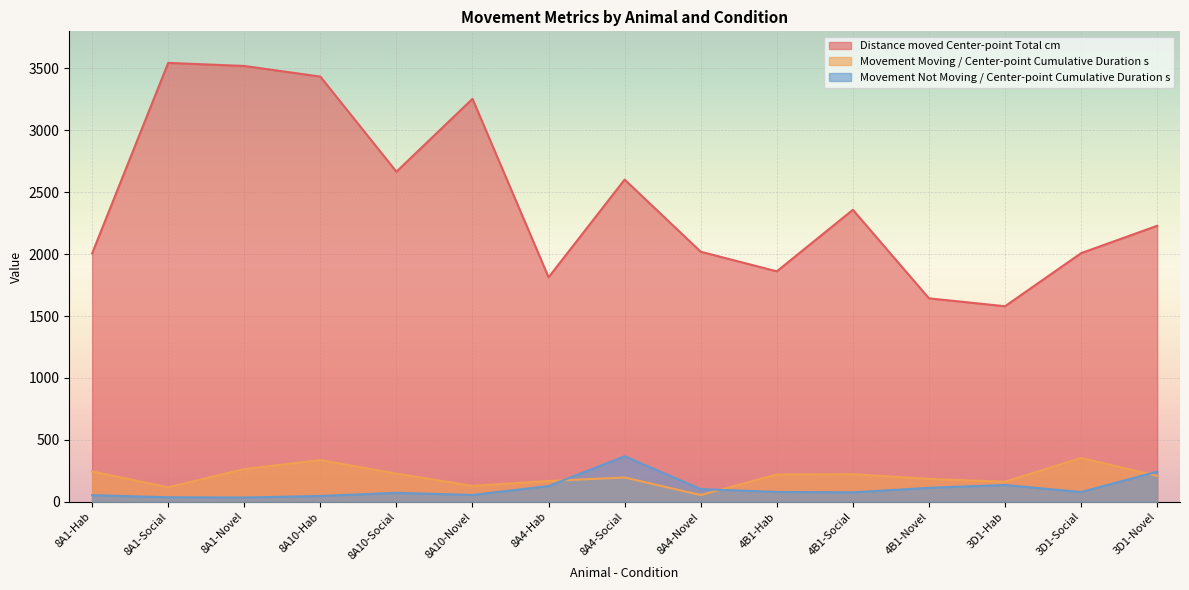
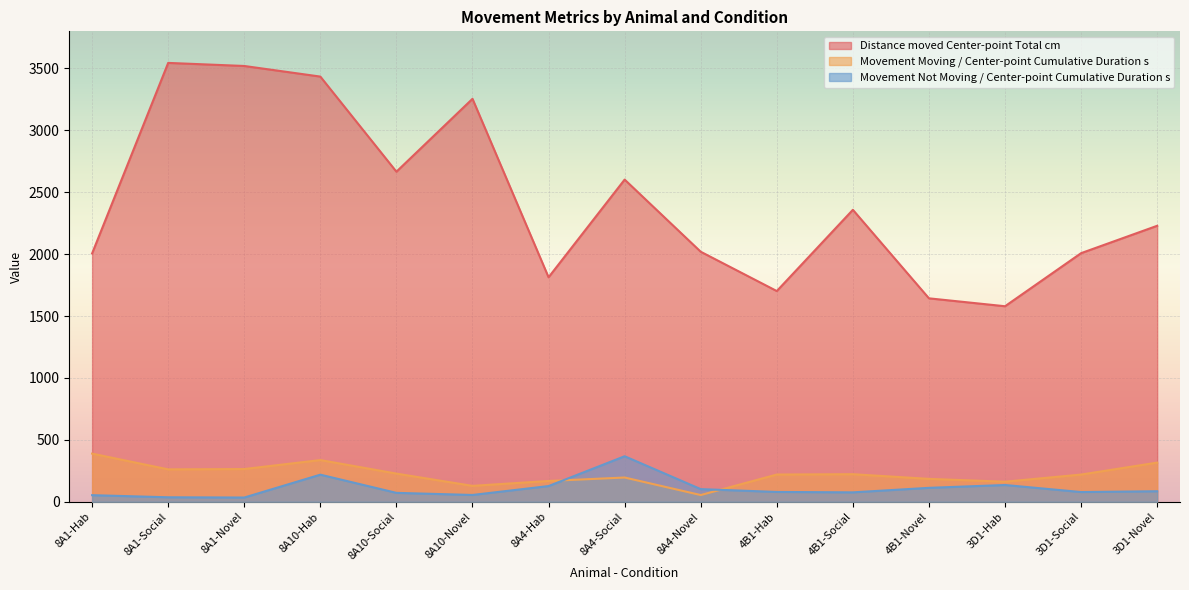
  {
    "Distance moved Center-point Total cm": {
      "8A1-Hab": 2010,
      "8A1-Social": 3550,
      "8A1-Novel": 3520,
      "8A10-Hab": 3430,
      "8A10-Social": 2670,
      "8A10-Novel": 3250,
      "8A4-Hab": 1810,
      "8A4-Social": 2600,
      "8A4-Novel": 2020,
-     "4B1-Hab": 1860,
+     "4B1-Hab": 1700,
      "4B1-Social": 2360,
      "4B1-Novel": 1640,
      "3D1-Hab": 1580,
      "3D1-Social": 2010,
      "3D1-Novel": 2230
    },
    "Movement Moving / Center-point Cumulative Duration s": {
-     "8A1-Hab": 250,
-     "8A1-Social": 120,
+     "8A1-Hab": 390,
+     "8A1-Social": 260,
      "8A1-Novel": 260,
      "8A10-Hab": 340,
      "8A10-Social": 230,
      "8A10-Novel": 130,
      "8A4-Hab": 170,
      "8A4-Social": 200,
      "8A4-Novel": 50,
      "4B1-Hab": 220,
      "4B1-Social": 220,
      "4B1-Novel": 190,
      "3D1-Hab": 160,
-     "3D1-Social": 350,
-     "3D1-Novel": 210
+     "3D1-Social": 220,
+     "3D1-Novel": 320
    },
    "Movement Not Moving / Center-point Cumulative Duration s": {
      "8A1-Hab": 50,
      "8A1-Social": 40,
      "8A1-Novel": 30,
-     "8A10-Hab": 50,
+     "8A10-Hab": 220,
      "8A10-Social": 70,
      "8A10-Novel": 60,
      "8A4-Hab": 130,
      "8A4-Social": 370,
      "8A4-Novel": 100,
      "4B1-Hab": 80,
      "4B1-Social": 80,
      "4B1-Novel": 110,
      "3D1-Hab": 140,
      "3D1-Social": 80,
-     "3D1-Novel": 240
+     "3D1-Novel": 90
    }
  }
